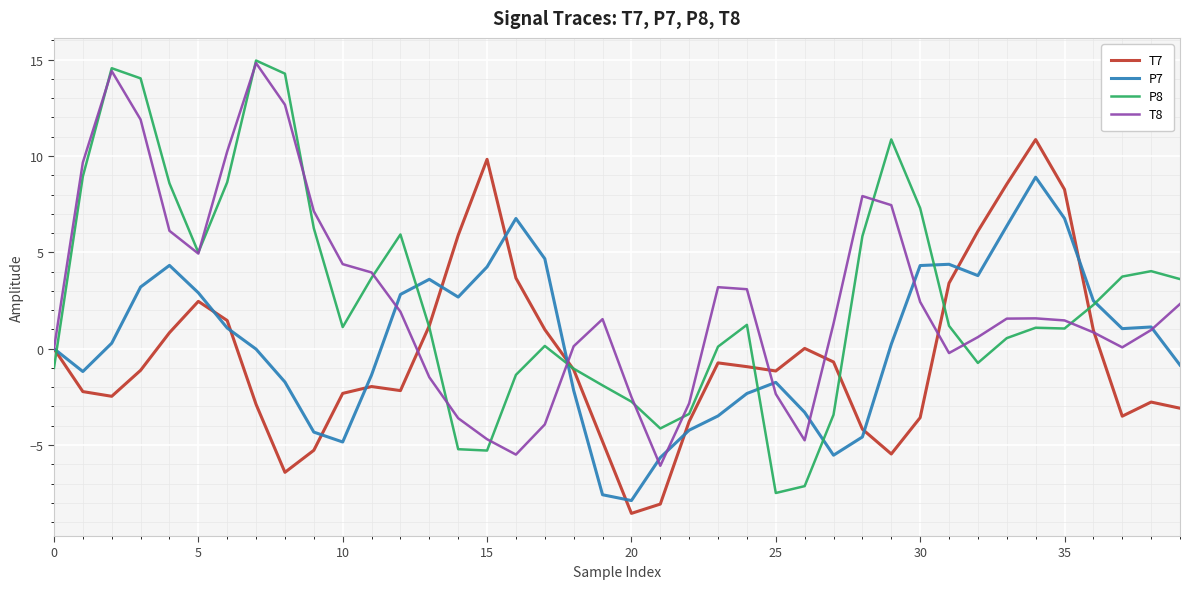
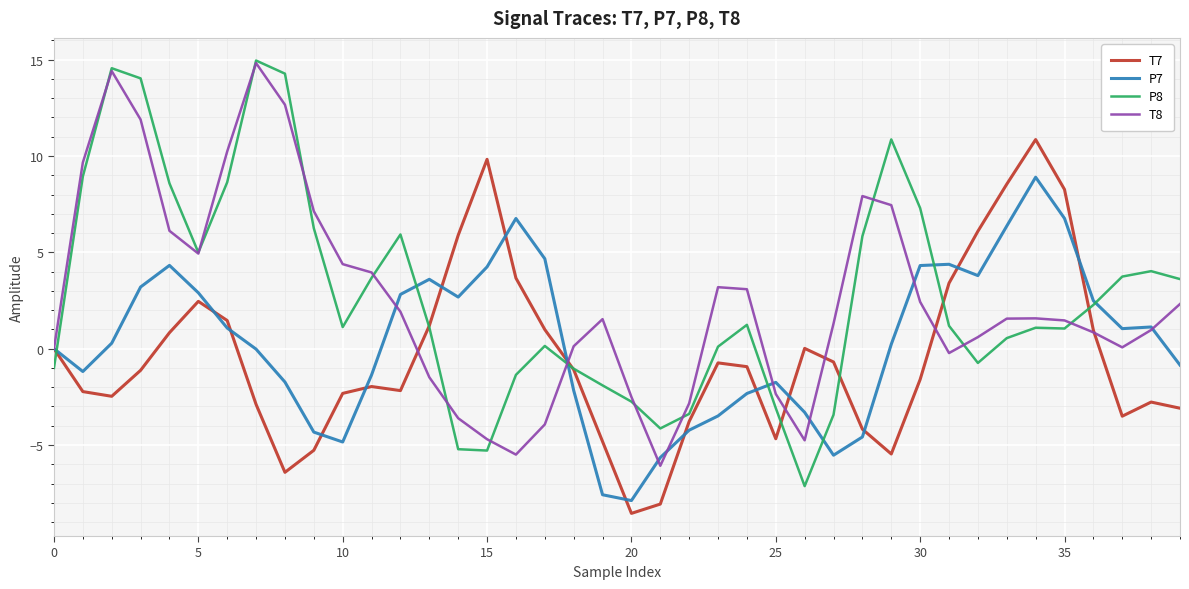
  {
    "T7": {
      "5": 2.5,
      "10": -2.3,
      "15": 9.8,
      "20": -8.5,
-     "25": -1.2,
-     "30": -3.6,
+     "25": -4.7,
+     "30": -1.6,
      "35": 8.3
    },
    "P7": {
      "5": 2.9,
      "10": -4.8,
      "15": 4.2,
      "20": -7.9,
      "25": -1.7,
      "30": 4.3,
      "35": 6.8
    },
    "P8": {
      "0": -1.0,
      "10": 1.1,
      "15": -5.3,
      "20": -2.7,
-     "25": -7.5,
+     "25": -3.1,
      "30": 7.3,
      "35": 1.0
    },
    "T8": {
      "10": 4.4,
      "15": -4.7,
      "20": -2.5,
      "25": -2.4,
      "30": 2.4,
      "35": 1.5
    }
  }
